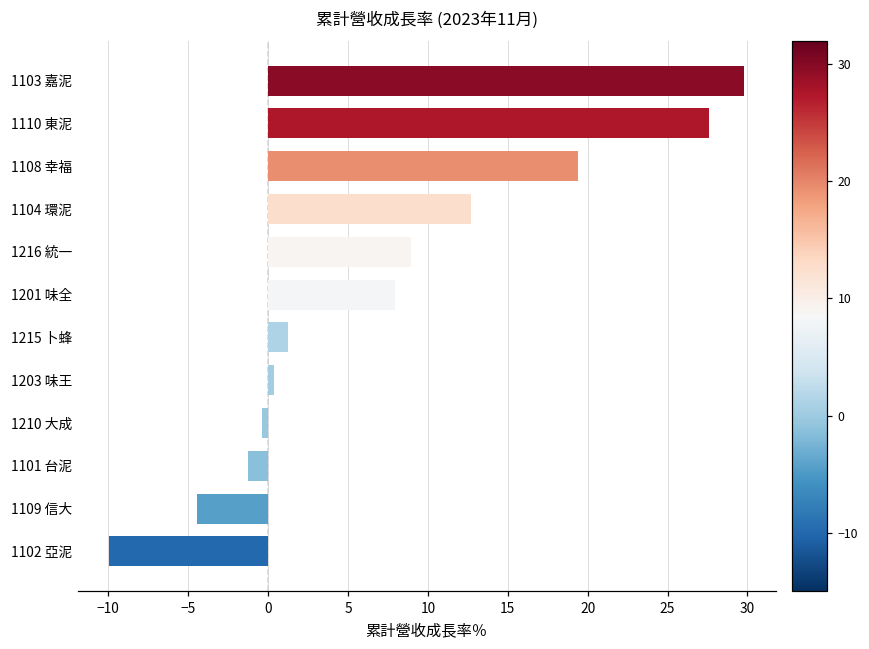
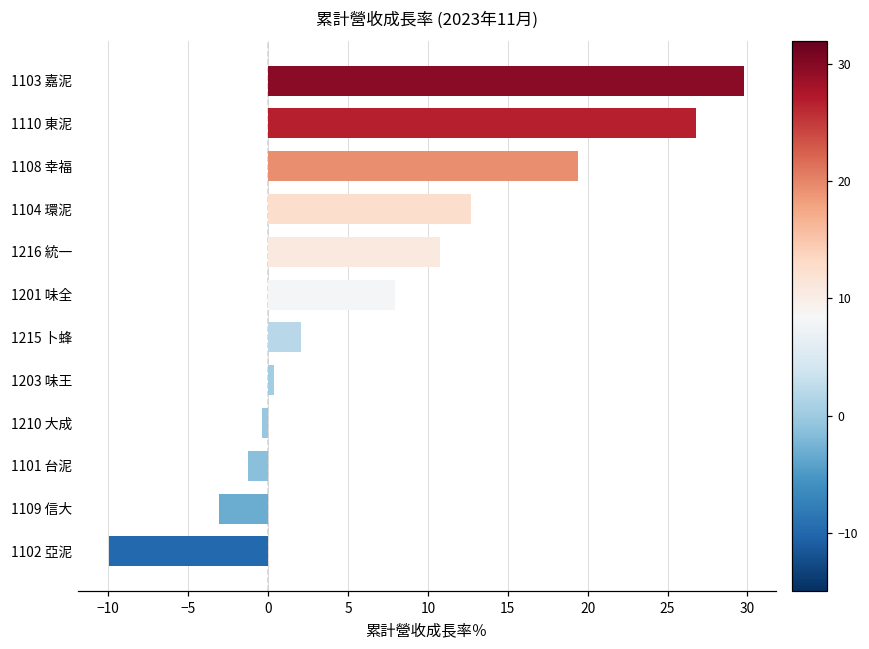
  {
    "1103 嘉泥": 29.8,
-   "1110 東泥": 27.6,
+   "1110 東泥": 26.8,
    "1108 幸福": 19.4,
    "1104 環泥": 12.7,
-   "1216 統一": 9.0,
+   "1216 統一": 10.8,
    "1201 味全": 8.0,
-   "1215 卜蜂": 1.2,
+   "1215 卜蜂": 2.1,
    "1203 味王": 0.3,
    "1210 大成": -0.4,
    "1101 台泥": -1.3,
-   "1109 信大": -4.5,
+   "1109 信大": -3.1,
    "1102 亞泥": -9.9
  }
